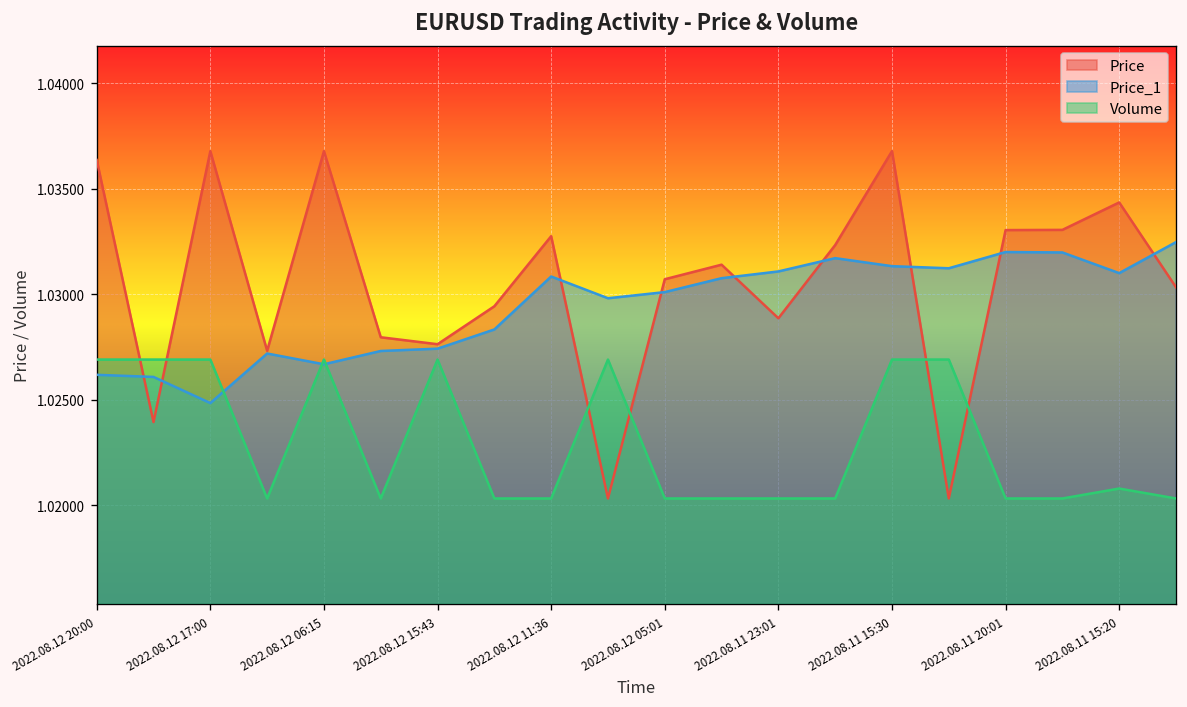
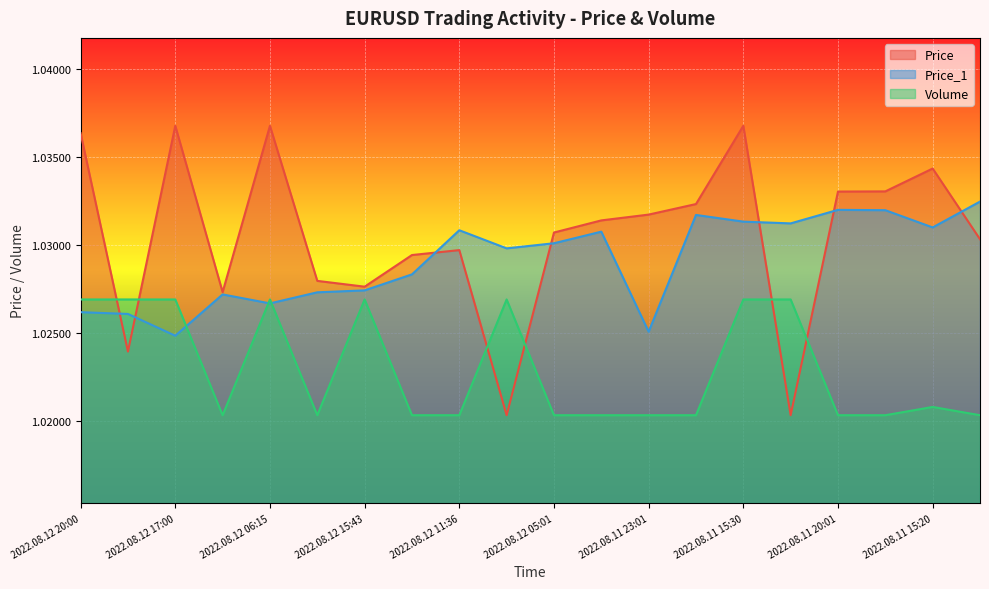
  {
    "Price": {
      "2022.08.12 17:00": 1.0368,
      "2022.08.12 15:43": 1.0276,
-     "2022.08.12 11:36": 1.0328,
+     "2022.08.12 11:36": 1.0297,
      "2022.08.12 05:01": 1.0307,
-     "2022.08.11 23:01": 1.0289,
+     "2022.08.11 23:01": 1.0317,
      "2022.08.11 15:20": 1.0344
    },
    "Price_1": {
      "2022.08.12 17:00": 1.0248,
      "2022.08.12 15:43": 1.0274,
      "2022.08.12 11:36": 1.0308,
      "2022.08.12 05:01": 1.0301,
-     "2022.08.11 23:01": 1.0311,
+     "2022.08.11 23:01": 1.0251,
      "2022.08.11 15:20": 1.0310
    },
    "Volume": {
      "2022.08.12 17:00": 1.0269,
      "2022.08.12 15:43": 1.0269,
      "2022.08.12 11:36": 1.0203,
      "2022.08.12 05:01": 1.0203,
      "2022.08.11 23:01": 1.0203,
      "2022.08.11 15:20": 1.0208
    }
  }
